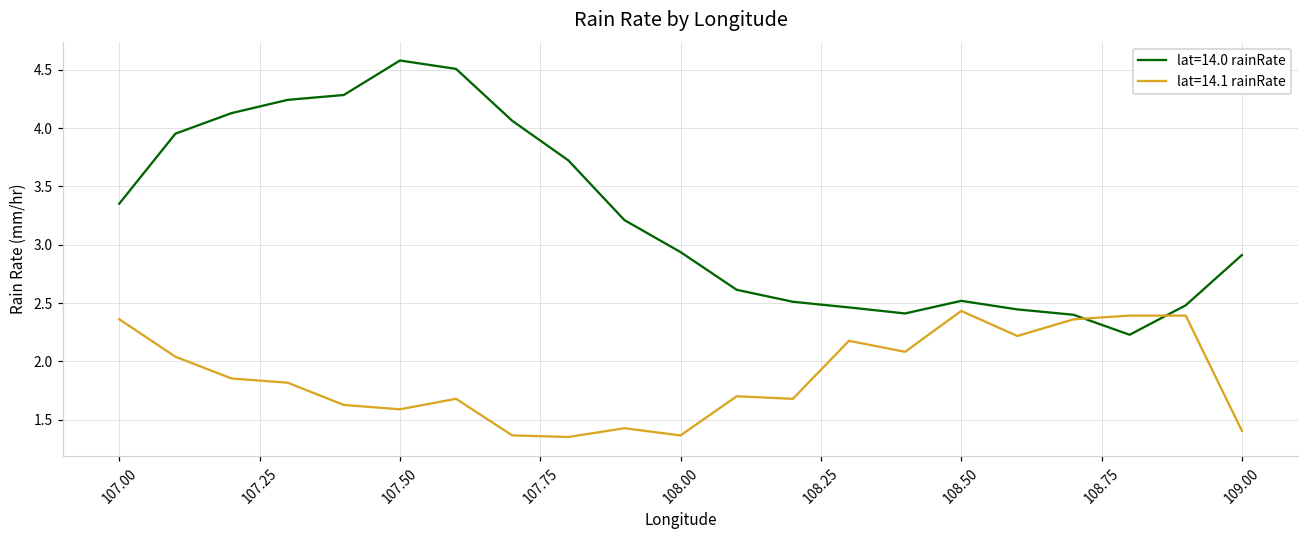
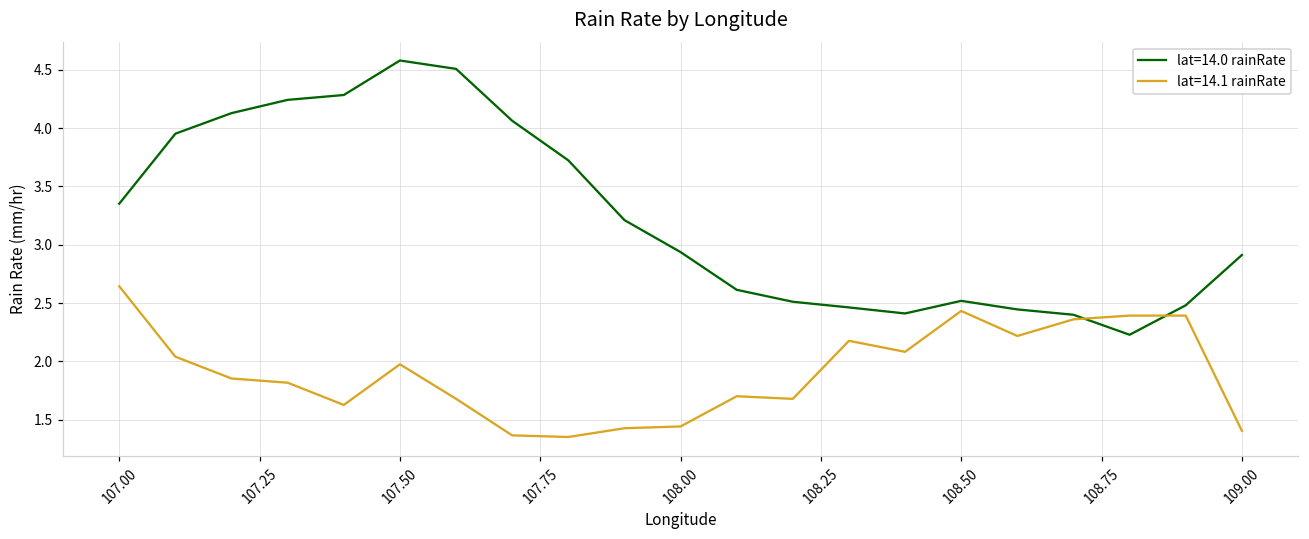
  {
    "lat=14.0 rainRate": {
      "107.00": 3.35,
      "107.50": 4.58,
      "108.00": 2.94,
      "108.50": 2.52,
      "109.00": 2.91
    },
    "lat=14.1 rainRate": {
-     "107.00": 2.36,
-     "107.50": 1.59,
-     "108.00": 1.37,
+     "107.00": 2.64,
+     "107.50": 1.98,
+     "108.00": 1.44,
      "108.50": 2.43,
      "109.00": 1.41
    }
  }
